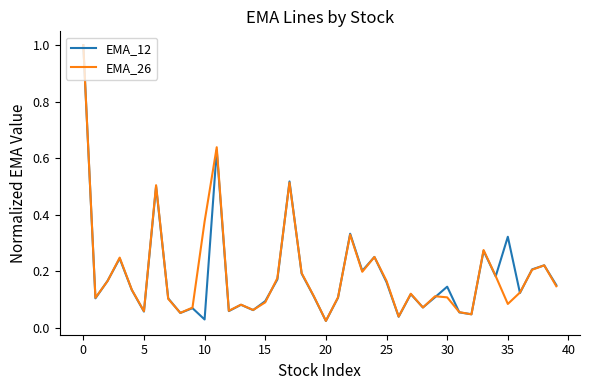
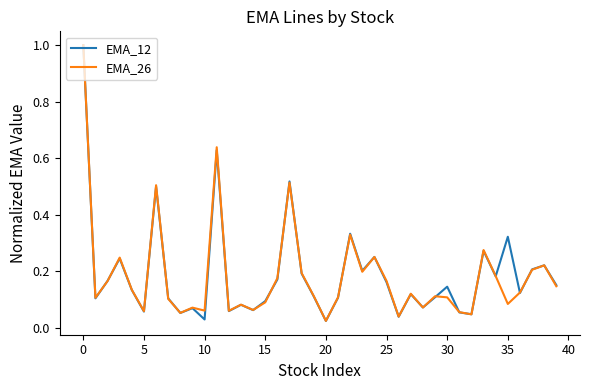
  {
    "EMA_12": {
      "10": 0.03,
      "30": 0.14,
      "35": 0.32
    },
    "EMA_26": {
-     "10": 0.38,
+     "10": 0.06,
      "30": 0.11,
      "35": 0.08
    }
  }
